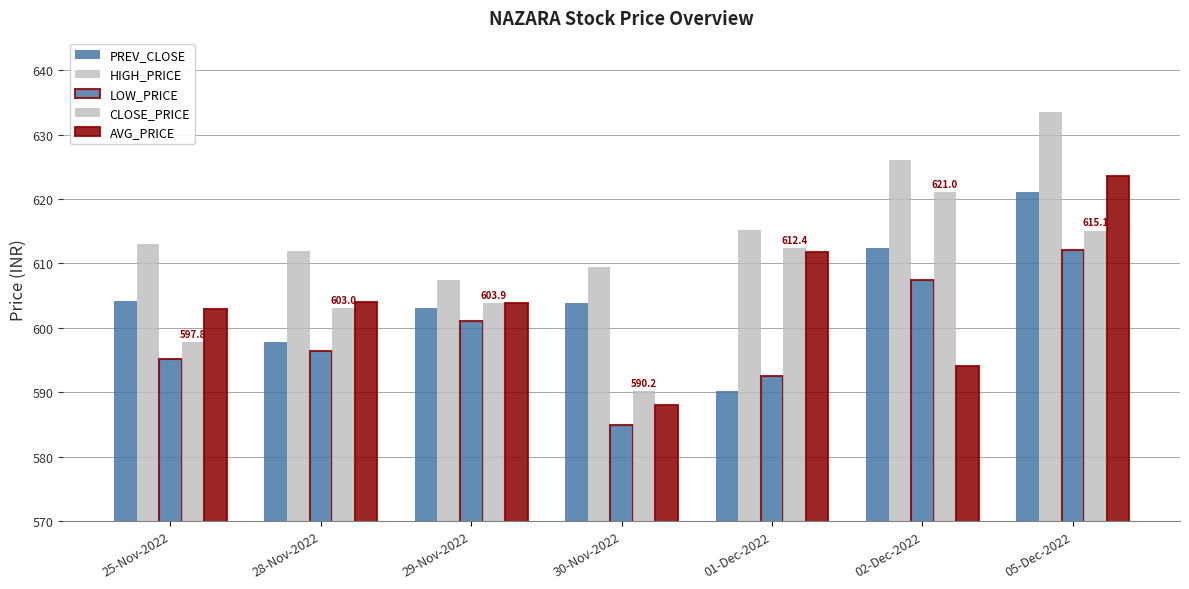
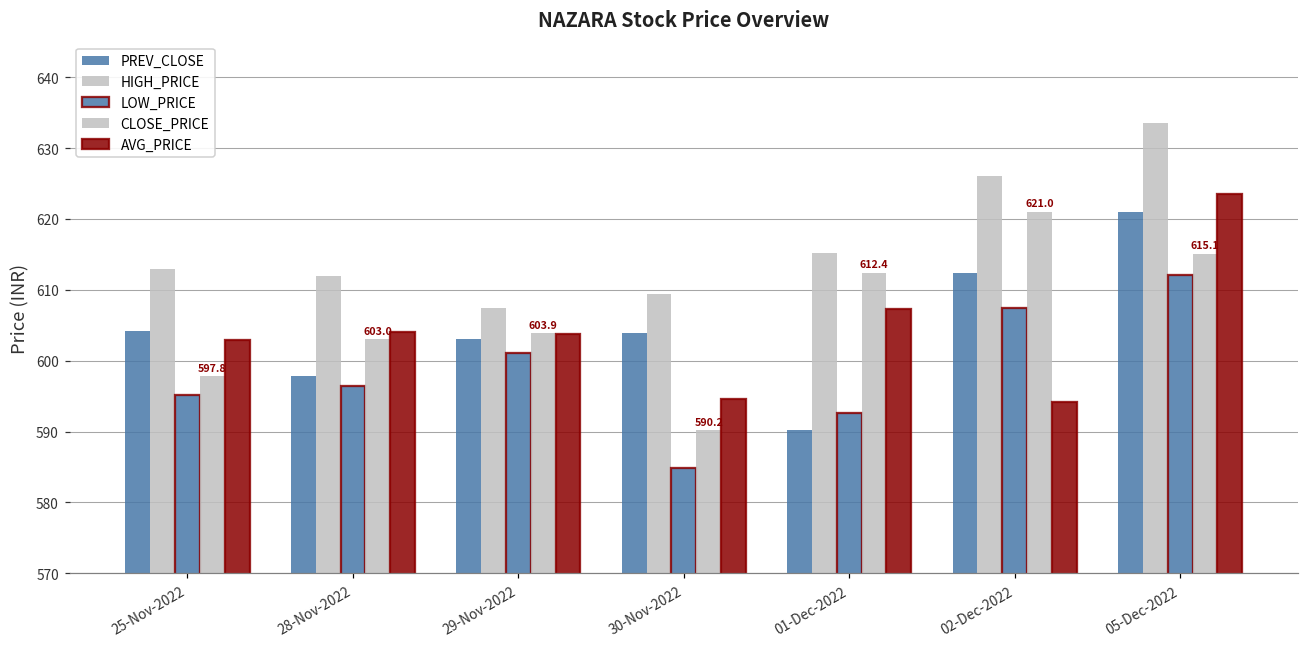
  {
    "AVG_PRICE": {
      "25-Nov-2022": 603,
      "28-Nov-2022": 604,
      "29-Nov-2022": 604,
-     "30-Nov-2022": 588,
-     "01-Dec-2022": 612,
+     "30-Nov-2022": 595,
+     "01-Dec-2022": 607,
      "02-Dec-2022": 594,
      "05-Dec-2022": 624
    }
  }
